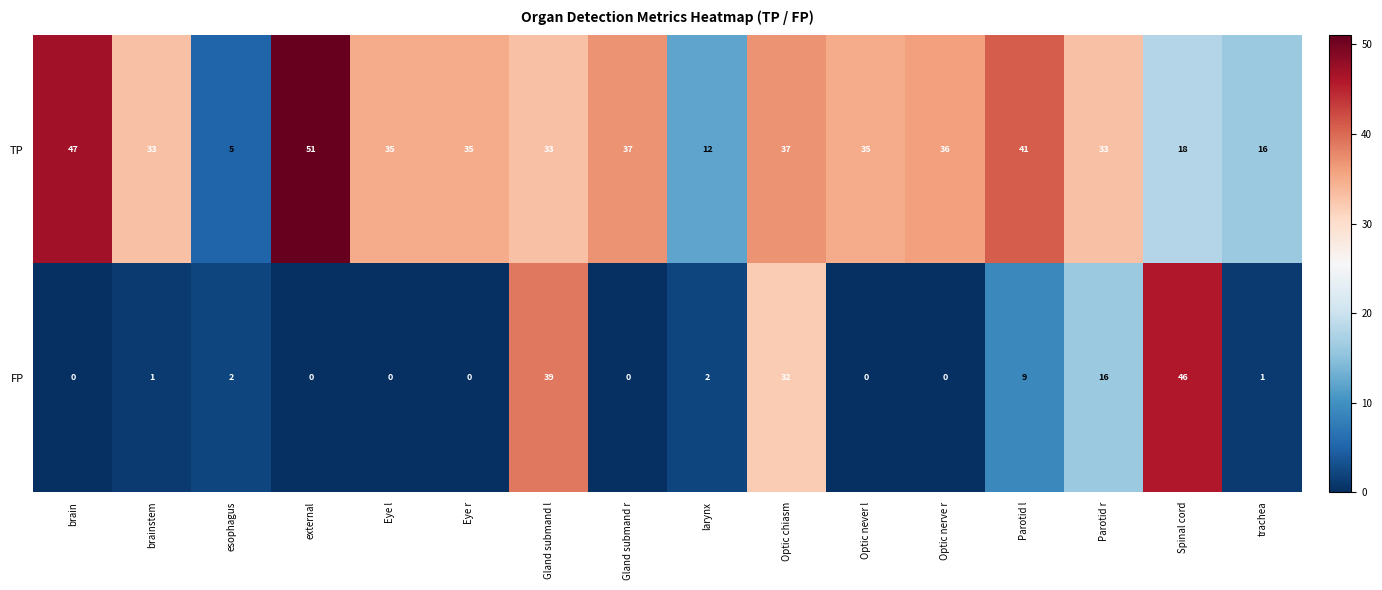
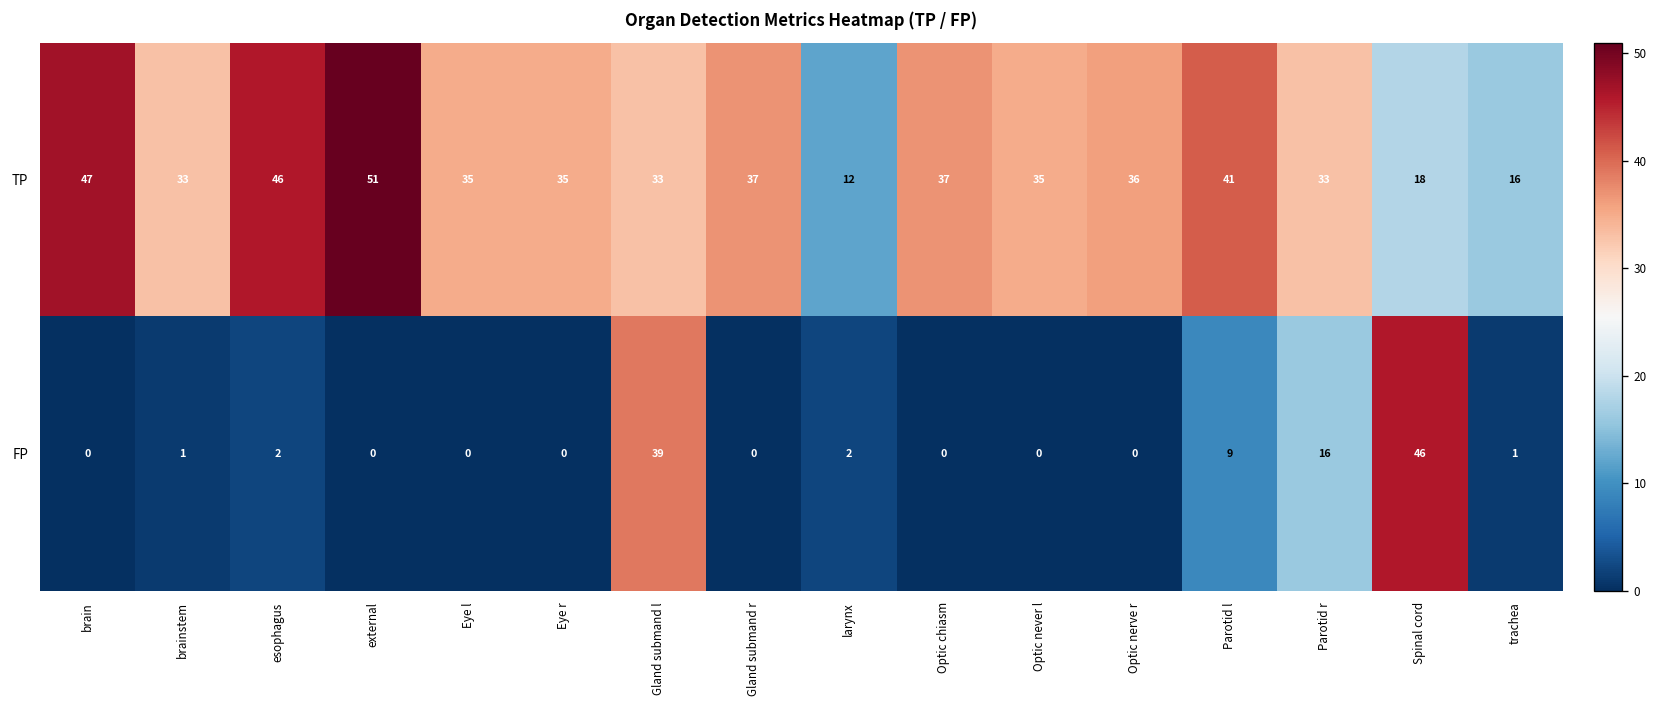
  {
    "TP": {
      "brain": 47,
      "brainstem": 33,
-     "esophagus": 5,
+     "esophagus": 46,
      "external": 51,
      "Eye l": 35,
      "Eye r": 35,
      "Gland submand l": 33,
      "Gland submand r": 37,
      "larynx": 12,
      "Optic chiasm": 37,
      "Optic never l": 35,
      "Optic nerve r": 36,
      "Parotid l": 41,
      "Parotid r": 33,
      "Spinal cord": 18,
      "trachea": 16
    },
    "FP": {
      "brain": 0,
      "brainstem": 1,
      "esophagus": 2,
      "external": 0,
      "Eye l": 0,
      "Eye r": 0,
      "Gland submand l": 39,
      "Gland submand r": 0,
      "larynx": 2,
-     "Optic chiasm": 32,
+     "Optic chiasm": 0,
      "Optic never l": 0,
      "Optic nerve r": 0,
      "Parotid l": 9,
      "Parotid r": 16,
      "Spinal cord": 46,
      "trachea": 1
    }
  }
